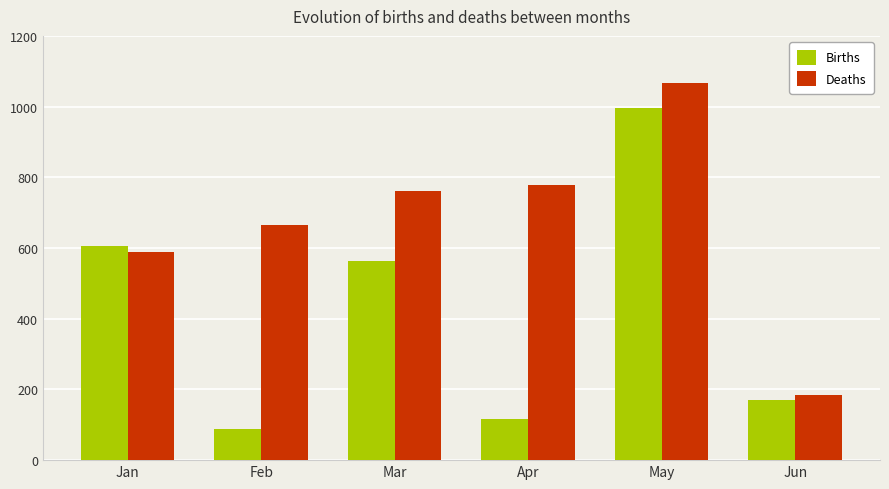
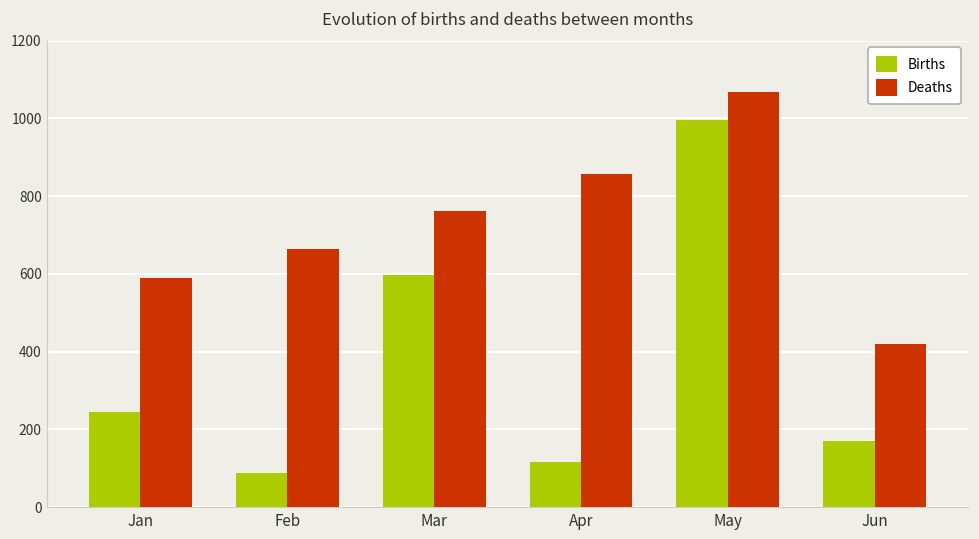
  {
    "Births": {
-     "Jan": 610,
+     "Jan": 240,
      "Feb": 90,
-     "Mar": 560,
+     "Mar": 600,
      "Apr": 120,
      "May": 1000,
      "Jun": 170
    },
    "Deaths": {
      "Jan": 590,
      "Feb": 660,
      "Mar": 760,
-     "Apr": 780,
+     "Apr": 860,
      "May": 1070,
-     "Jun": 180
+     "Jun": 420
    }
  }
